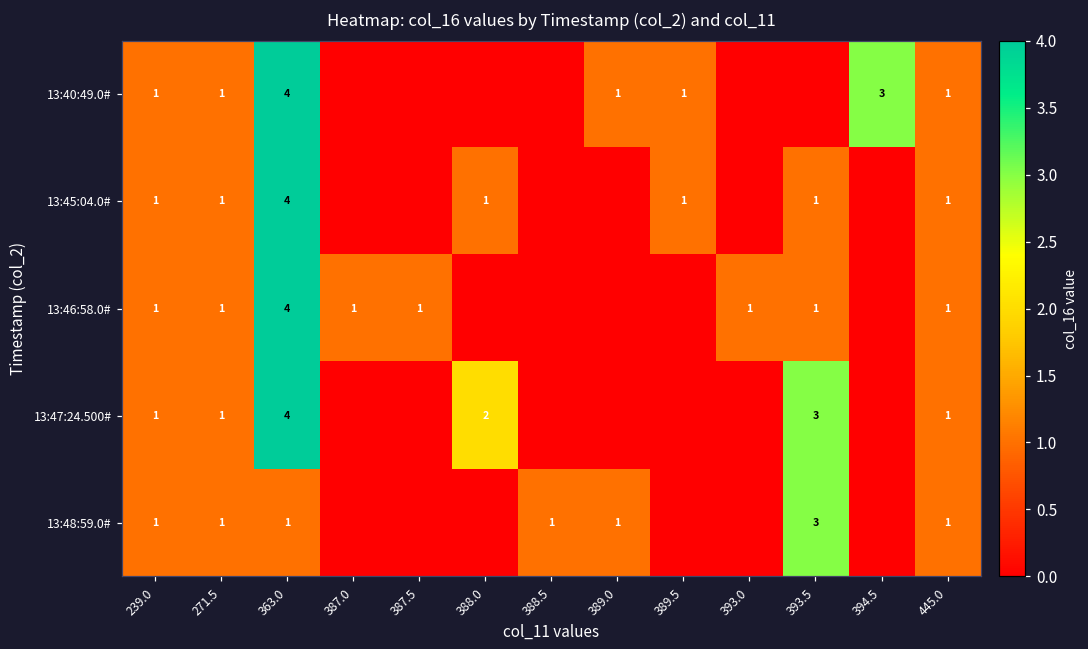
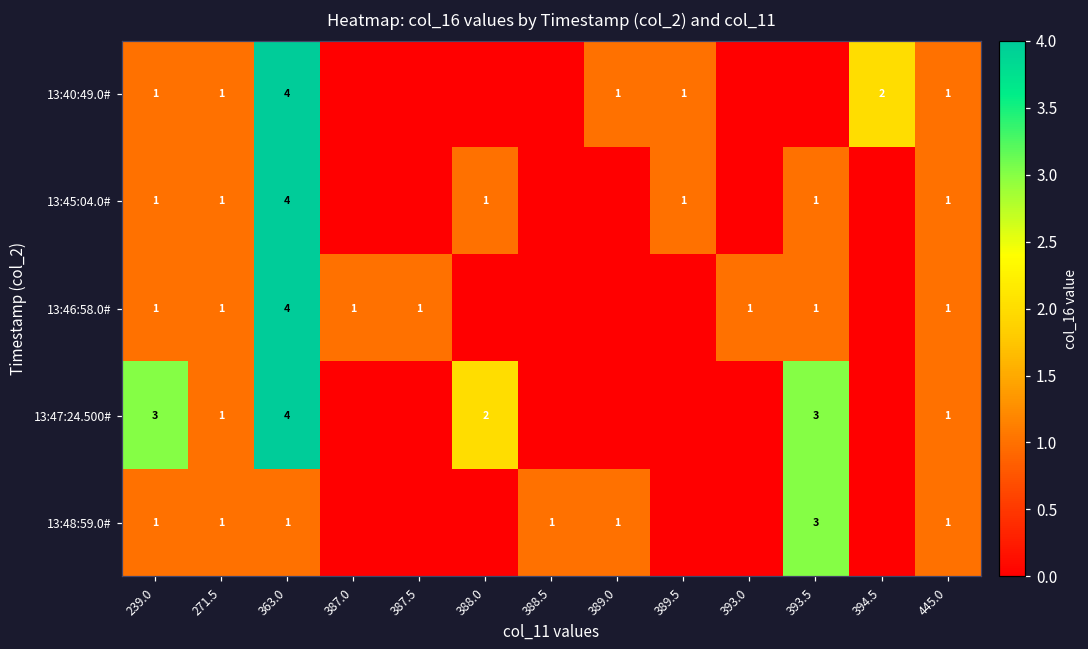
  {
    "13:40:49.0#": {
      "239.0": 1,
      "271.5": 1,
      "363.0": 4,
      "389.0": 1,
      "389.5": 1,
-     "394.5": 3,
+     "394.5": 2,
      "445.0": 1
    },
    "13:45:04.0#": {
      "239.0": 1,
      "271.5": 1,
      "363.0": 4,
      "388.0": 1,
      "389.5": 1,
      "393.5": 1,
      "445.0": 1
    },
    "13:46:58.0#": {
      "239.0": 1,
      "271.5": 1,
      "363.0": 4,
      "387.0": 1,
      "387.5": 1,
      "393.0": 1,
      "393.5": 1,
      "445.0": 1
    },
    "13:47:24.500#": {
-     "239.0": 1,
+     "239.0": 3,
      "271.5": 1,
      "363.0": 4,
      "388.0": 2,
      "393.5": 3,
      "445.0": 1
    },
    "13:48:59.0#": {
      "239.0": 1,
      "271.5": 1,
      "363.0": 1,
      "388.5": 1,
      "389.0": 1,
      "393.5": 3,
      "445.0": 1
    }
  }
